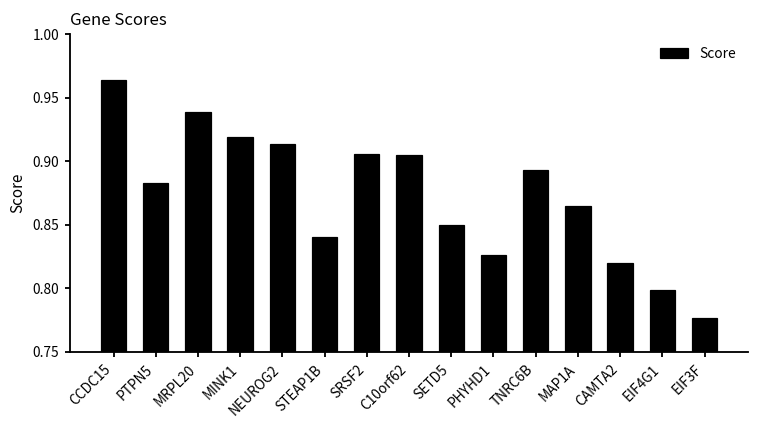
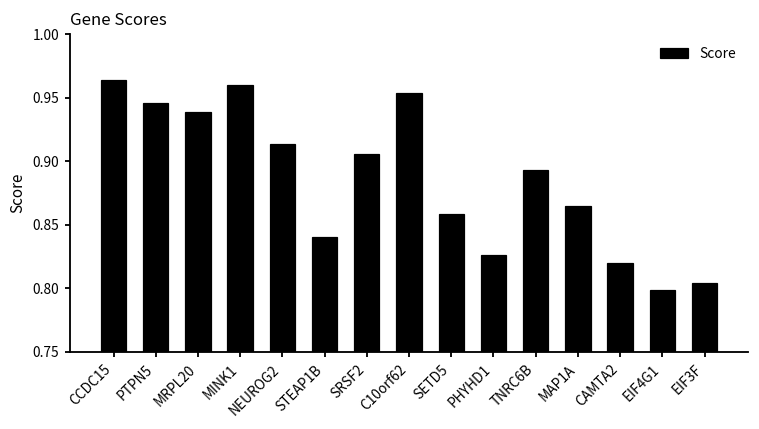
  {
    "CCDC15": 0.964,
-   "PTPN5": 0.883,
+   "PTPN5": 0.946,
    "MRPL20": 0.939,
-   "MINK1": 0.919,
+   "MINK1": 0.961,
    "NEUROG2": 0.913,
    "STEAP1B": 0.841,
    "SRSF2": 0.906,
-   "C10orf62": 0.905,
-   "SETD5": 0.850,
+   "C10orf62": 0.954,
+   "SETD5": 0.859,
    "PHYHD1": 0.827,
    "TNRC6B": 0.893,
    "MAP1A": 0.865,
    "CAMTA2": 0.820,
    "EIF4G1": 0.799,
-   "EIF3F": 0.777
+   "EIF3F": 0.805
  }
